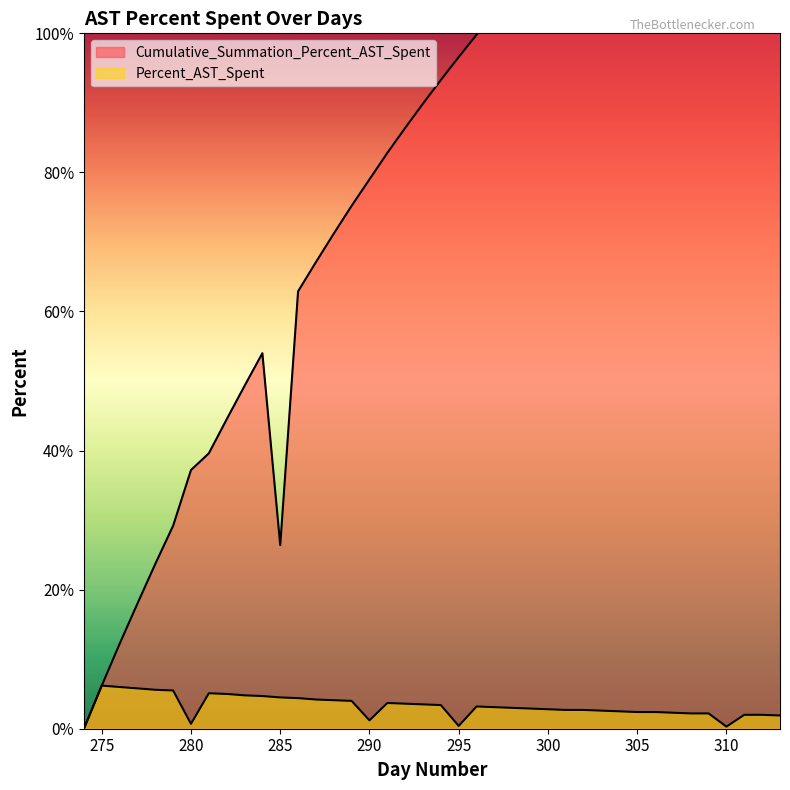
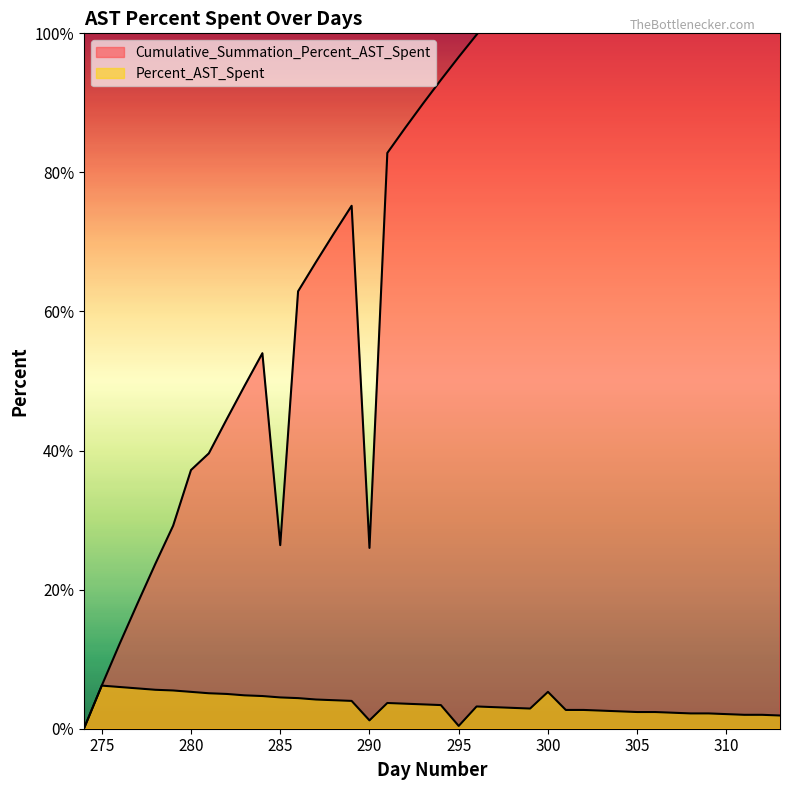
  {
    "Cumulative_Summation_Percent_AST_Spent": {
      "280": "37%",
      "285": "26%",
-     "290": "79%",
+     "290": "26%",
      "295": "97%"
    },
    "Percent_AST_Spent": {
-     "280": "1%",
+     "280": "5%",
      "285": "5%",
      "290": "1%",
      "295": "0%",
-     "300": "3%",
+     "300": "5%",
      "305": "2%",
-     "310": "0%"
+     "310": "2%"
    }
  }
